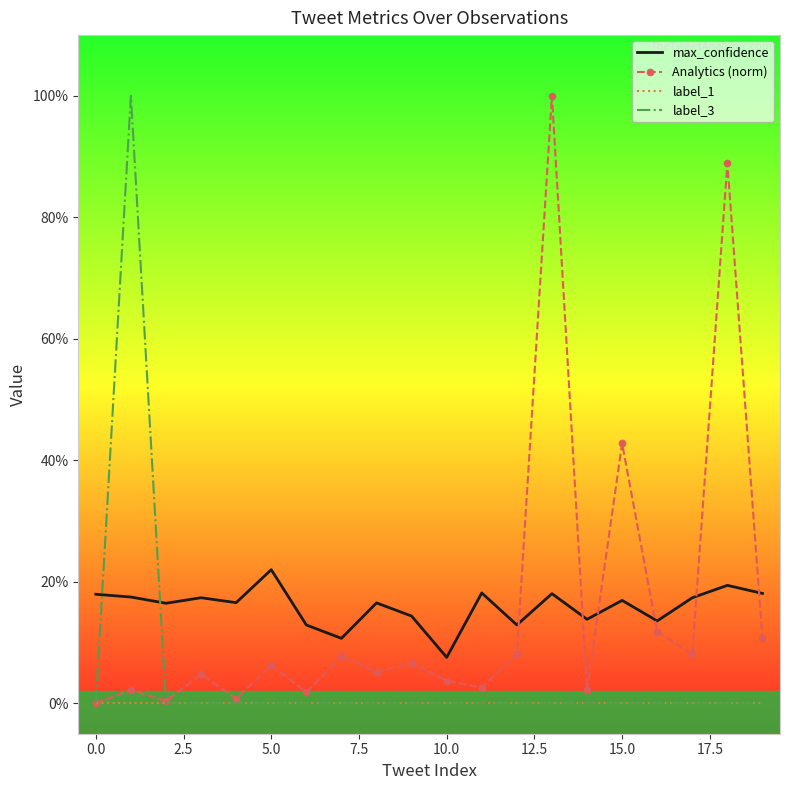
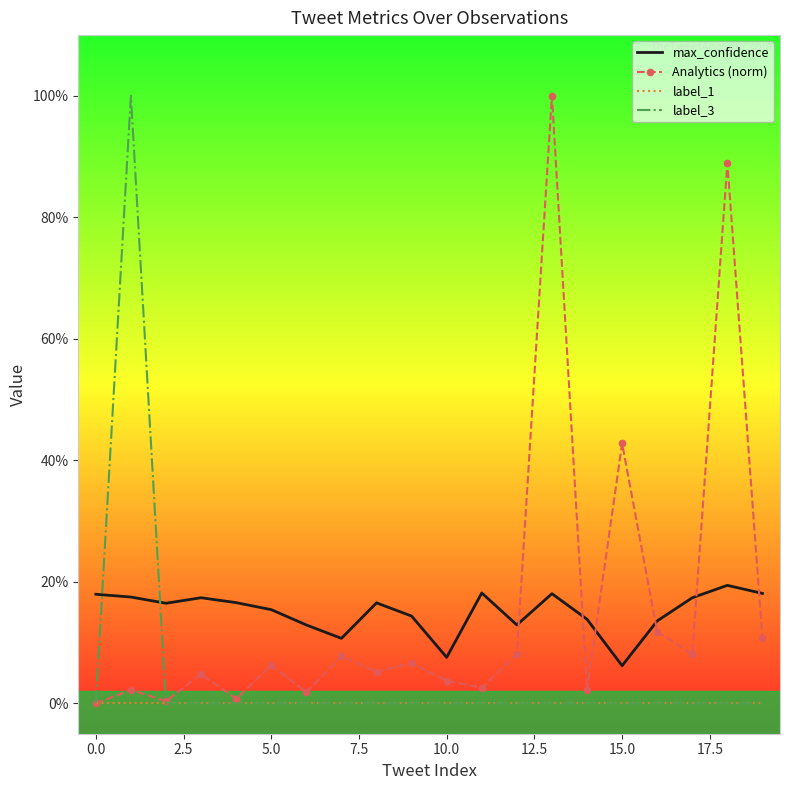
  {
    "max_confidence": {
      "0.0": "18%",
-     "5.0": "22%",
+     "5.0": "15%",
      "10.0": "8%",
-     "15.0": "17%"
+     "15.0": "6%"
    }
  }
